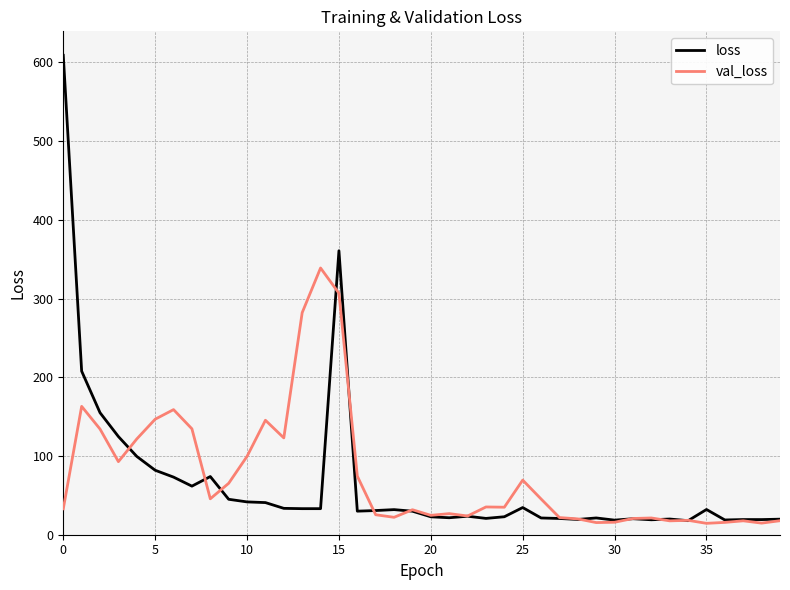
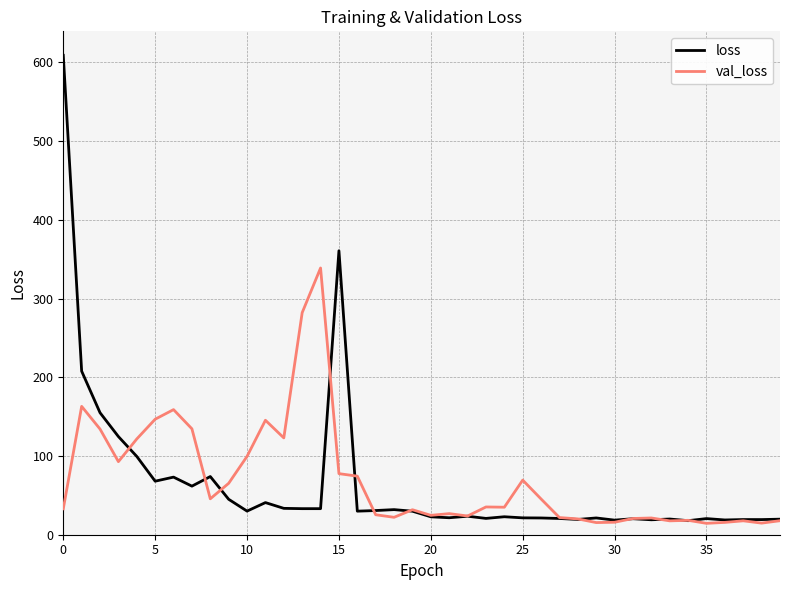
  {
    "loss": {
      "0": 610,
-     "5": 80,
-     "10": 40,
+     "5": 70,
+     "10": 30,
      "15": 360,
-     "25": 30,
-     "35": 30
+     "25": 20,
+     "35": 20
    },
    "val_loss": {
      "0": 30,
      "5": 150,
      "10": 100,
-     "15": 310,
+     "15": 80,
      "25": 70,
      "35": 10
    }
  }
